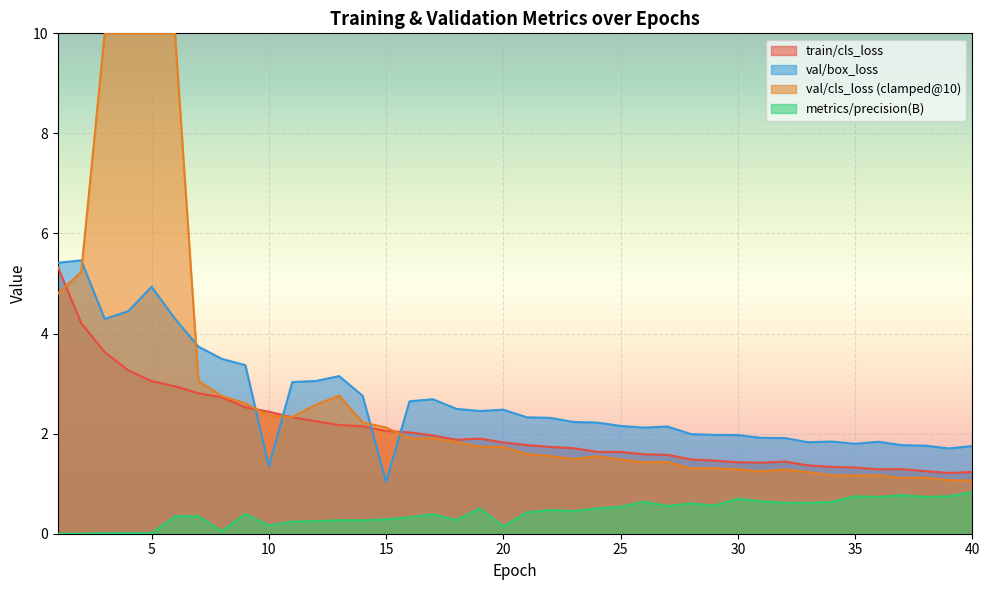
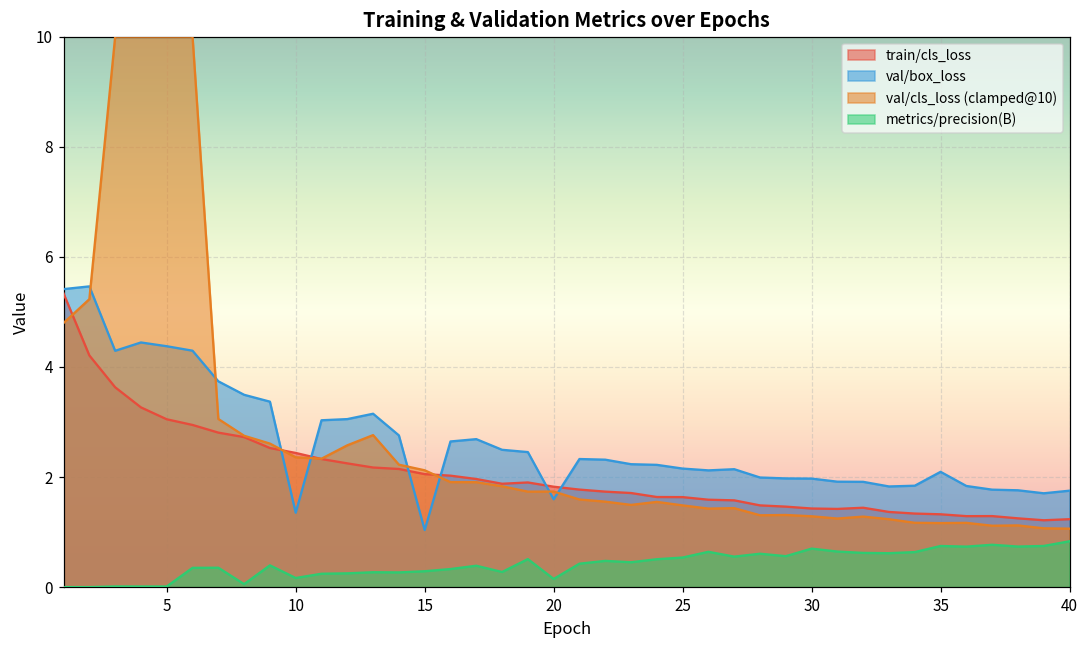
  {
    "val/box_loss": {
-     "5": 4.9,
+     "5": 4.4,
      "10": 1.4,
      "15": 1.0,
-     "20": 2.5,
+     "20": 1.6,
      "25": 2.2,
      "30": 2.0,
-     "35": 1.8,
+     "35": 2.1,
      "40": 1.8
    },
    "metrics/precision(B)": {
      "5": 0.0,
      "10": 0.2,
      "15": 0.3,
      "20": 0.1,
      "25": 0.5,
      "30": 0.7,
      "35": 0.7,
      "40": 0.8
    }
  }
